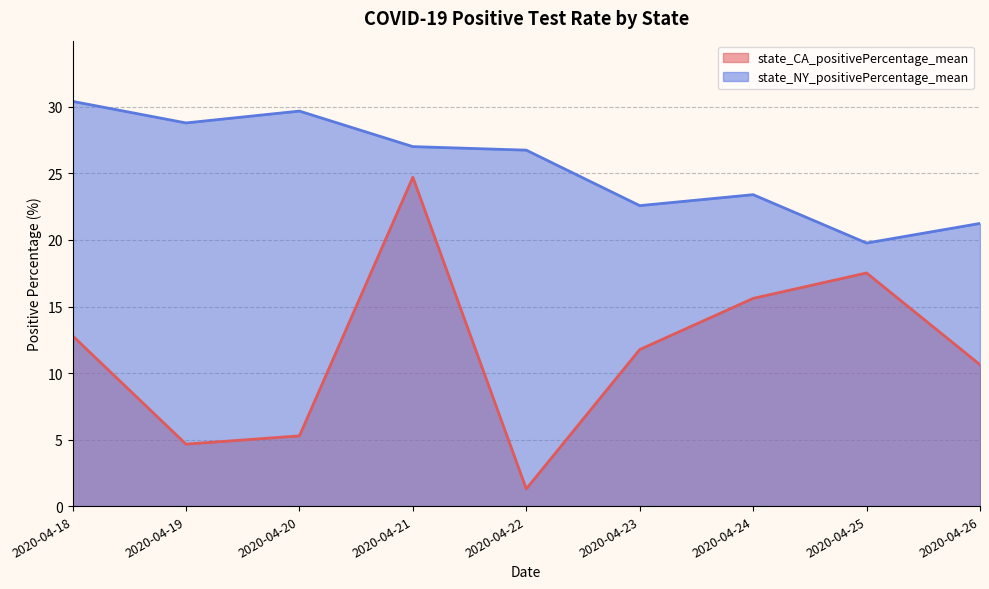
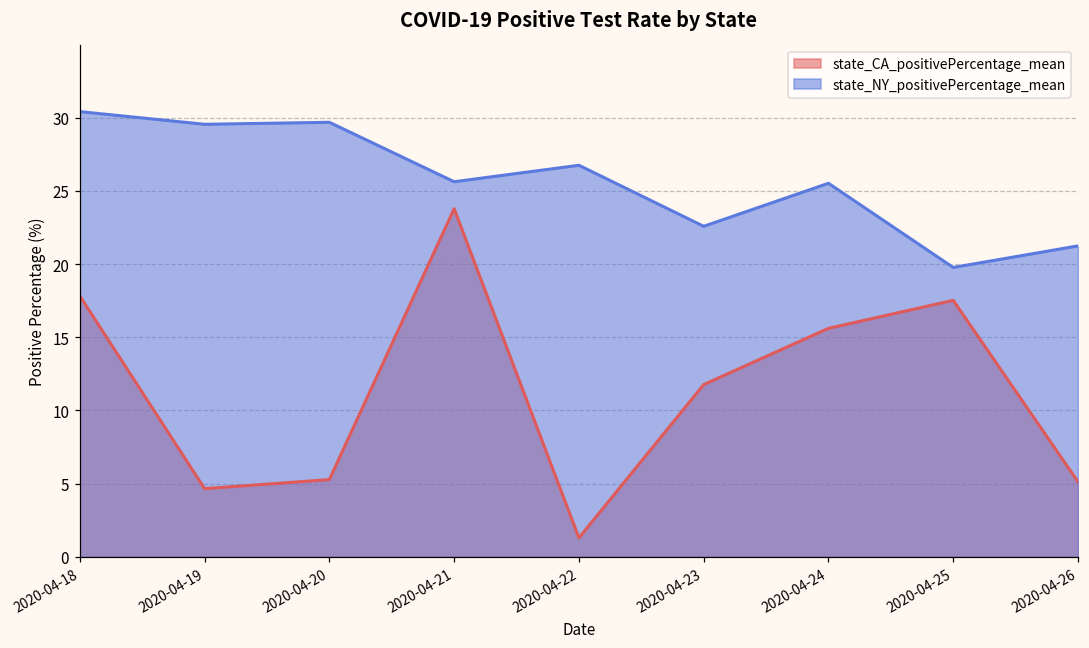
  {
    "state_CA_positivePercentage_mean": {
-     "2020-04-18": 12.8,
+     "2020-04-18": 17.8,
      "2020-04-19": 4.7,
      "2020-04-20": 5.3,
-     "2020-04-21": 24.7,
+     "2020-04-21": 23.8,
      "2020-04-22": 1.3,
      "2020-04-23": 11.8,
      "2020-04-24": 15.6,
      "2020-04-25": 17.5,
-     "2020-04-26": 10.6
+     "2020-04-26": 5.1
    },
    "state_NY_positivePercentage_mean": {
      "2020-04-18": 30.4,
-     "2020-04-19": 28.8,
+     "2020-04-19": 29.6,
      "2020-04-20": 29.7,
-     "2020-04-21": 27.0,
+     "2020-04-21": 25.6,
      "2020-04-22": 26.8,
      "2020-04-23": 22.6,
-     "2020-04-24": 23.4,
+     "2020-04-24": 25.5,
      "2020-04-25": 19.8,
      "2020-04-26": 21.2
    }
  }
